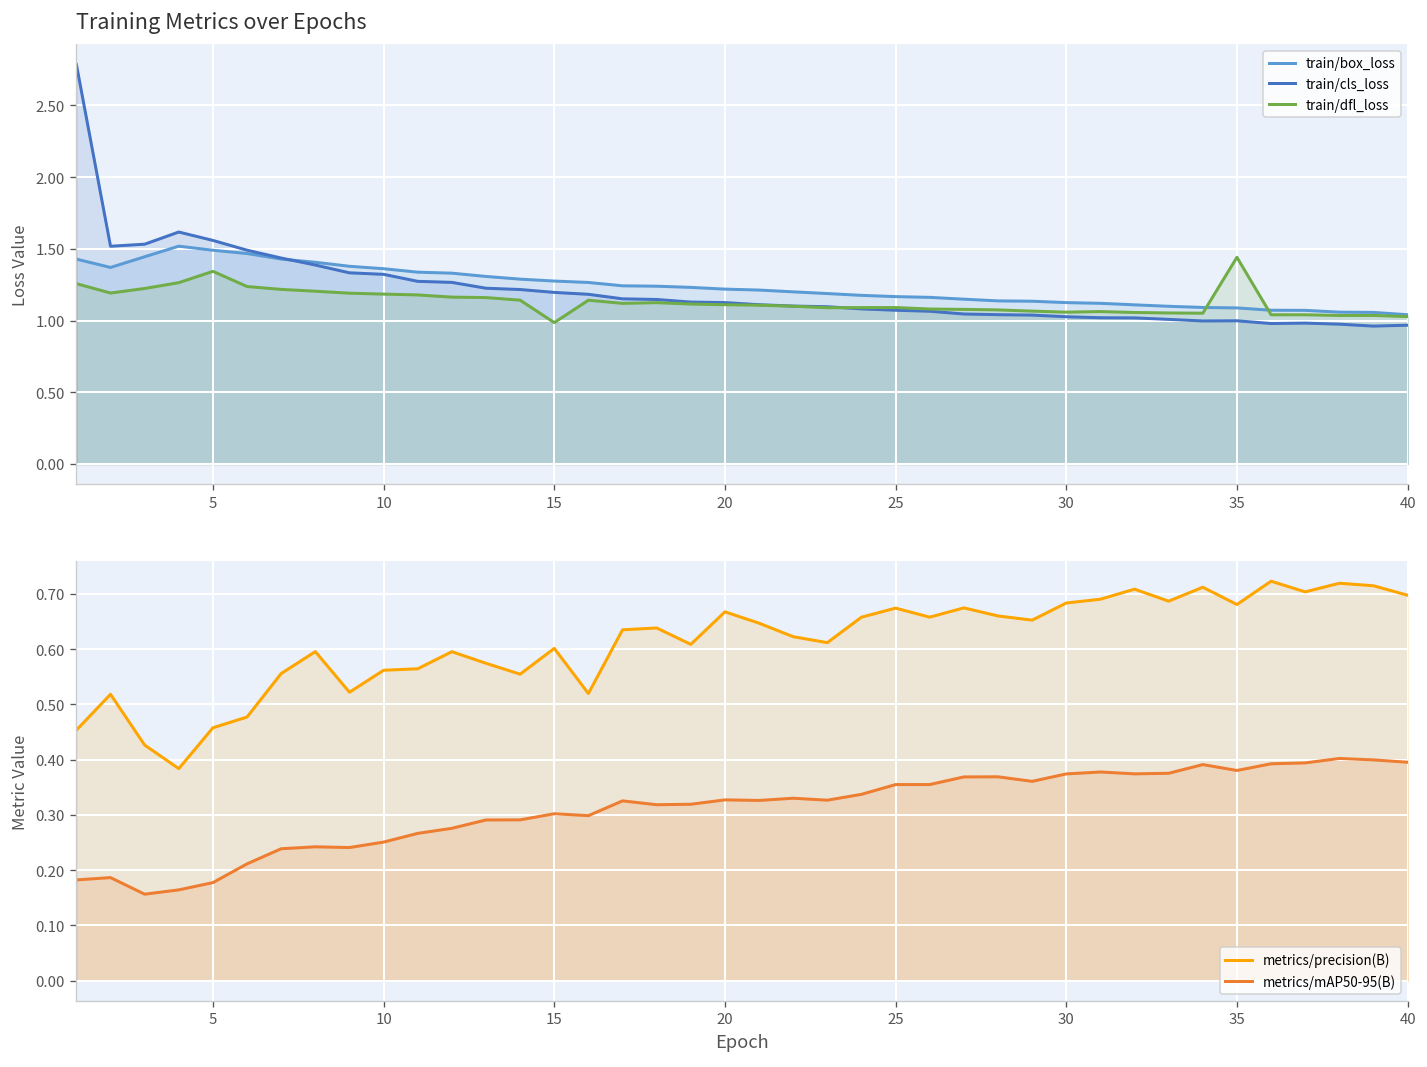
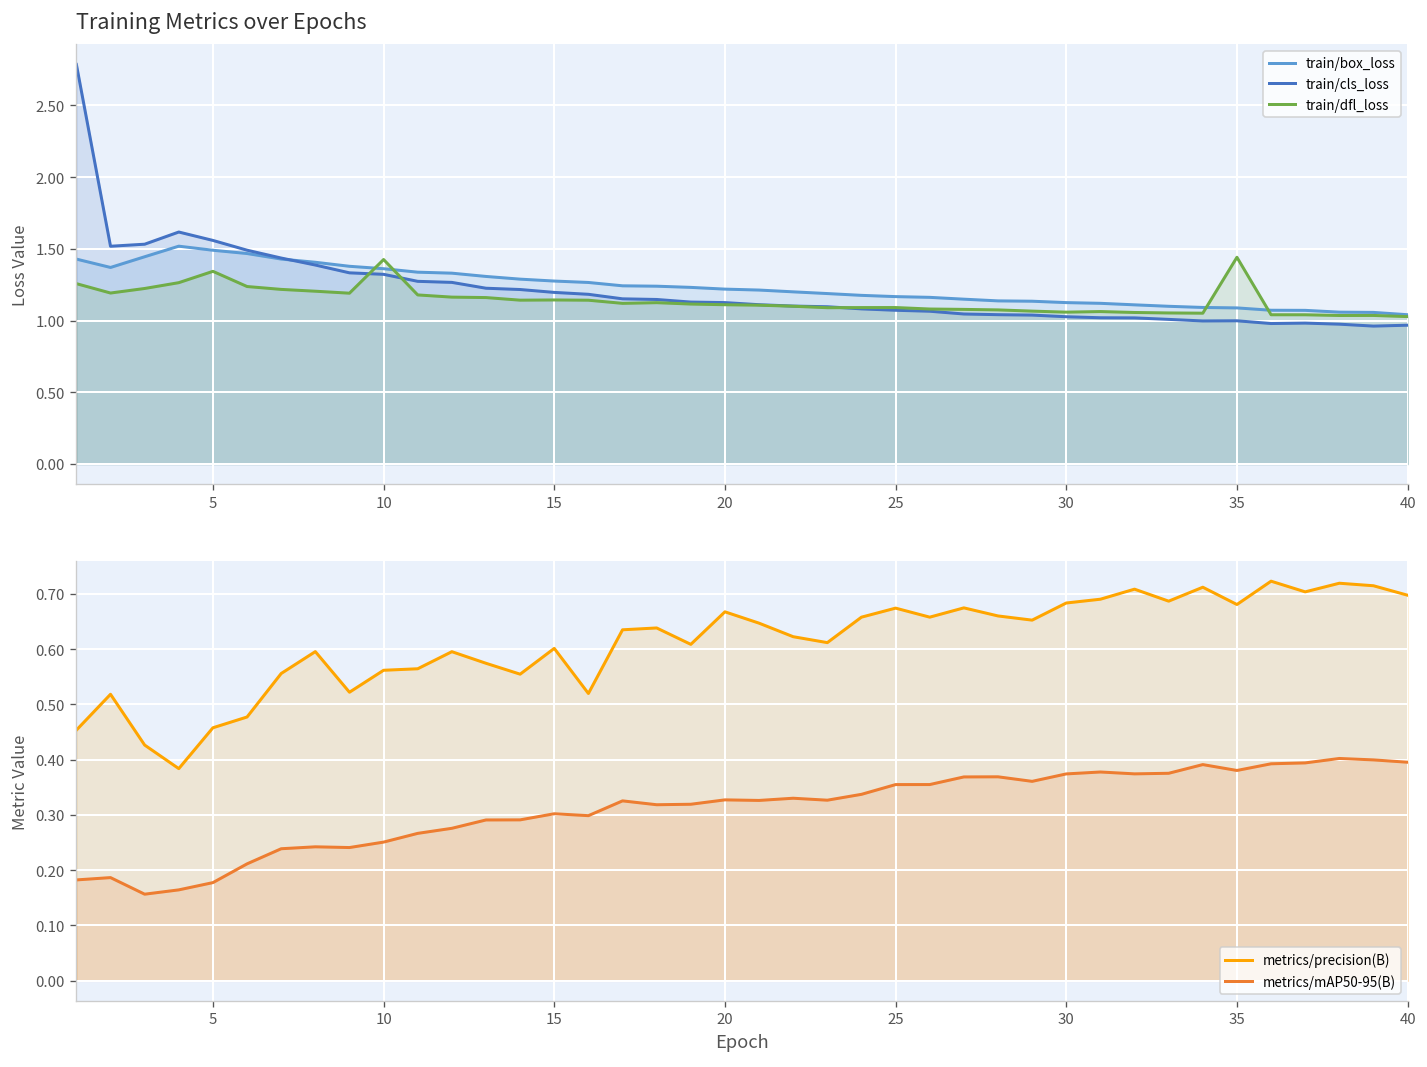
  {
    "Training Metrics over Epochs": {
      "train/dfl_loss": {
        "5": 1.34,
-       "10": 1.18,
-       "15": 0.99,
+       "10": 1.43,
+       "15": 1.14,
        "30": 1.06,
        "35": 1.44
      }
    }
  }
